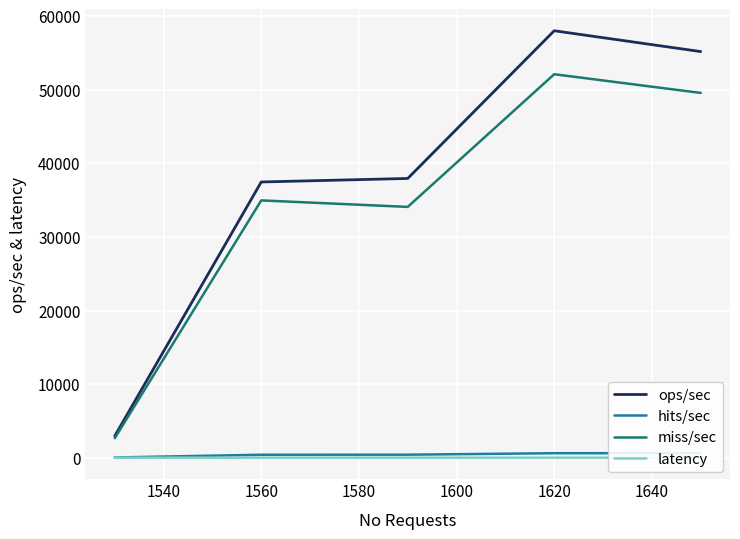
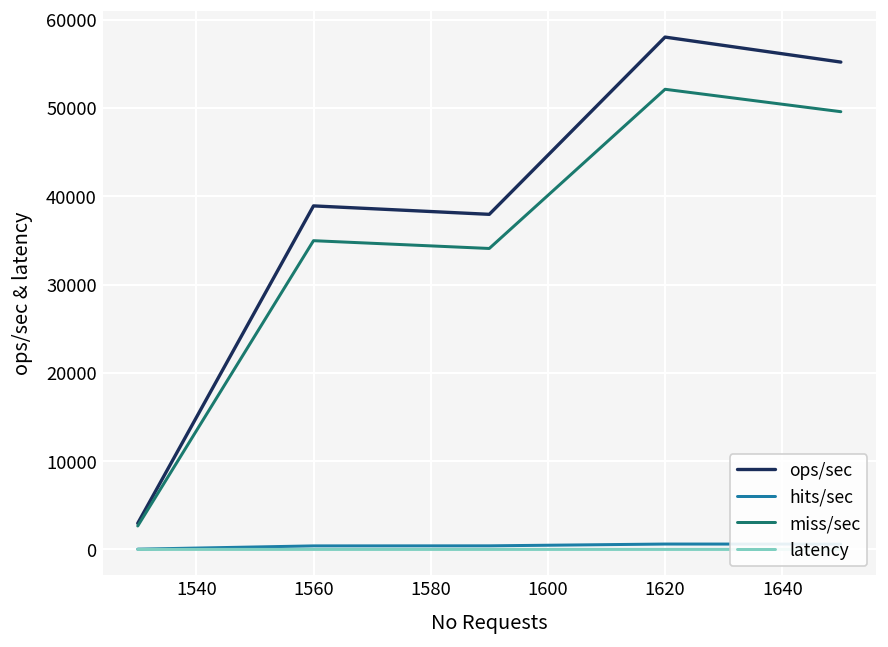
  {
    "ops/sec": {
-     "1560": 37000,
+     "1560": 39000,
      "1620": 58000
    },
    "latency": {
      "1560": 0,
      "1620": 0
    }
  }
